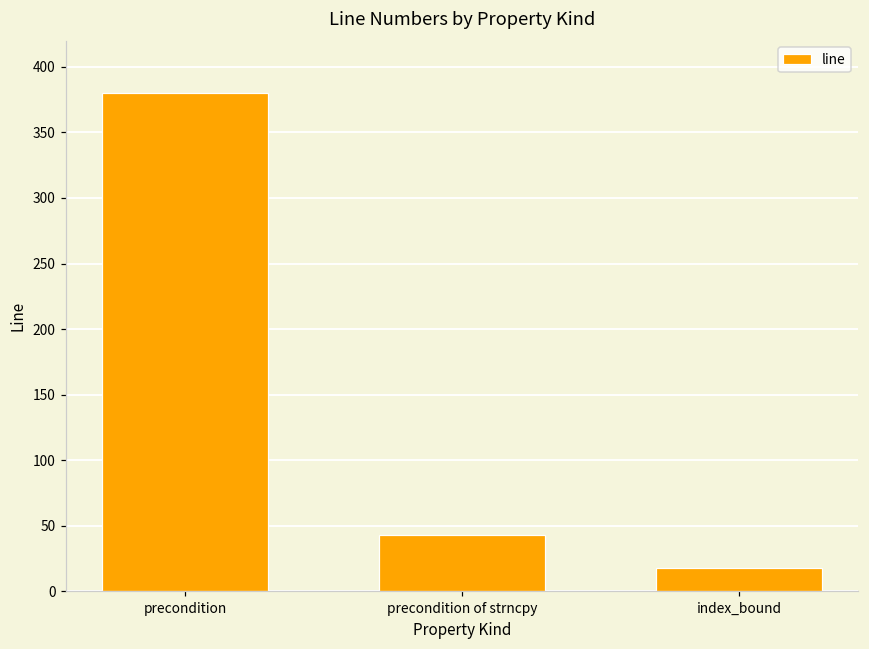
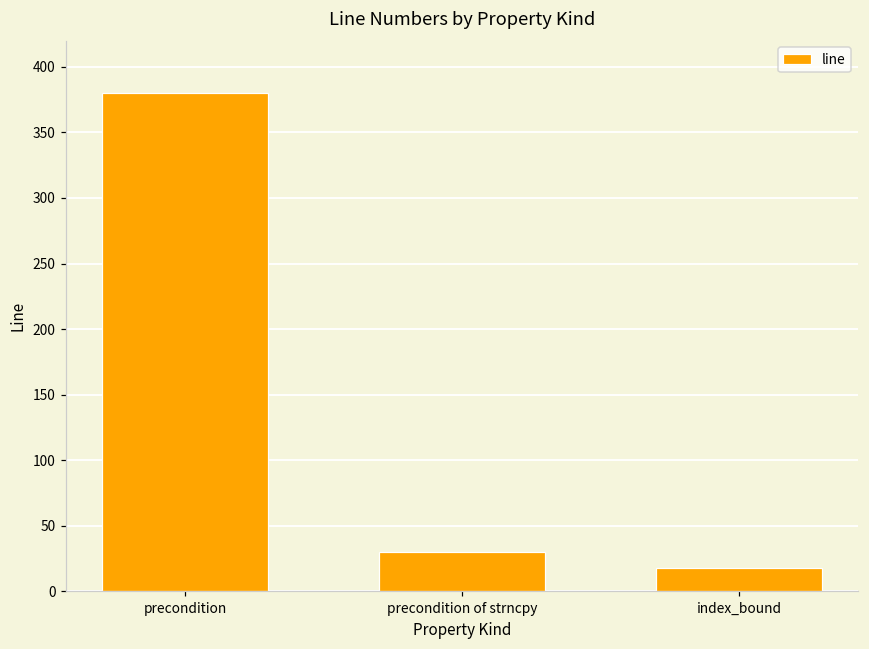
  {
    "precondition": 380,
-   "precondition of strncpy": 43,
+   "precondition of strncpy": 30,
    "index_bound": 18
  }
